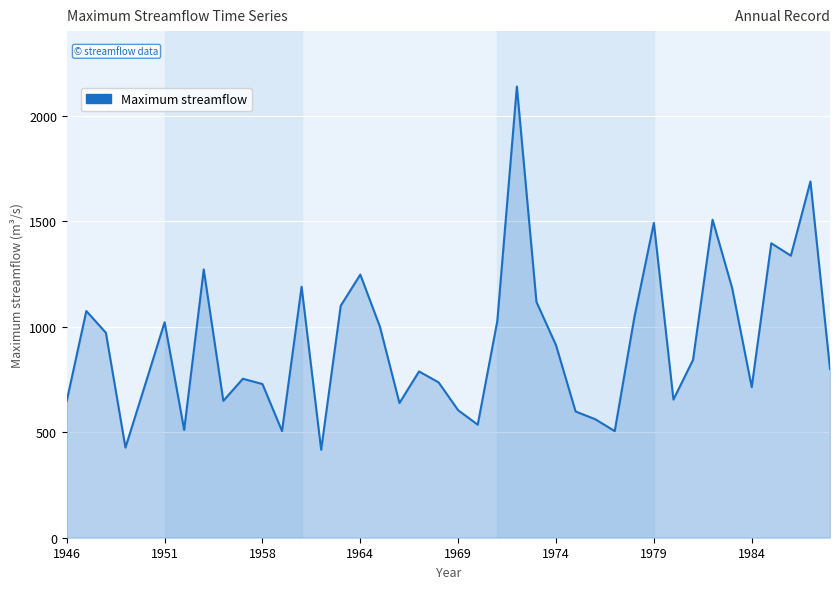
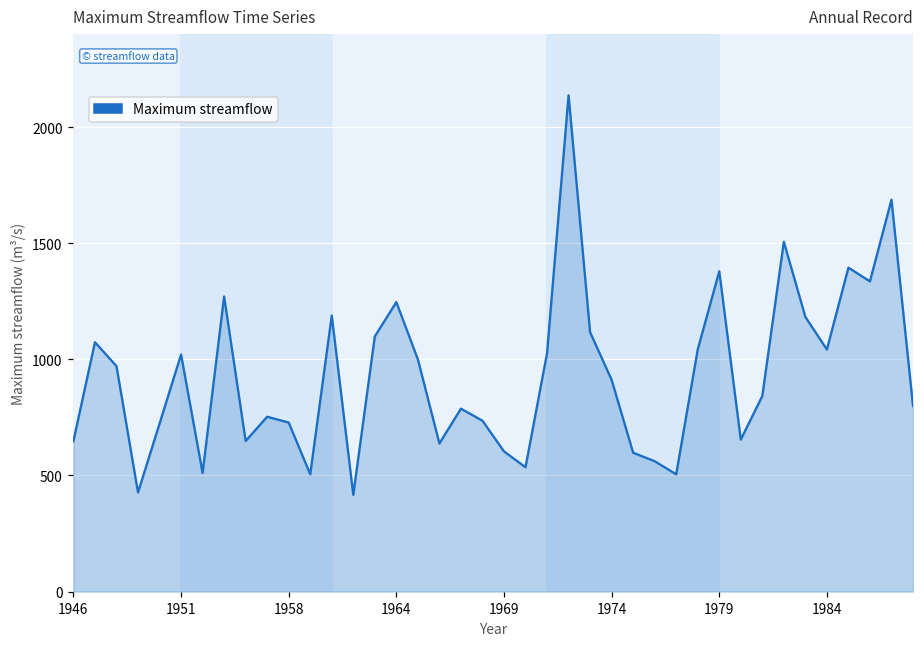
  {
    "1946": 650,
    "1951": 1020,
    "1958": 730,
    "1964": 1250,
    "1969": 600,
    "1974": 910,
-   "1979": 1490,
-   "1984": 710
+   "1979": 1380,
+   "1984": 1040
  }
